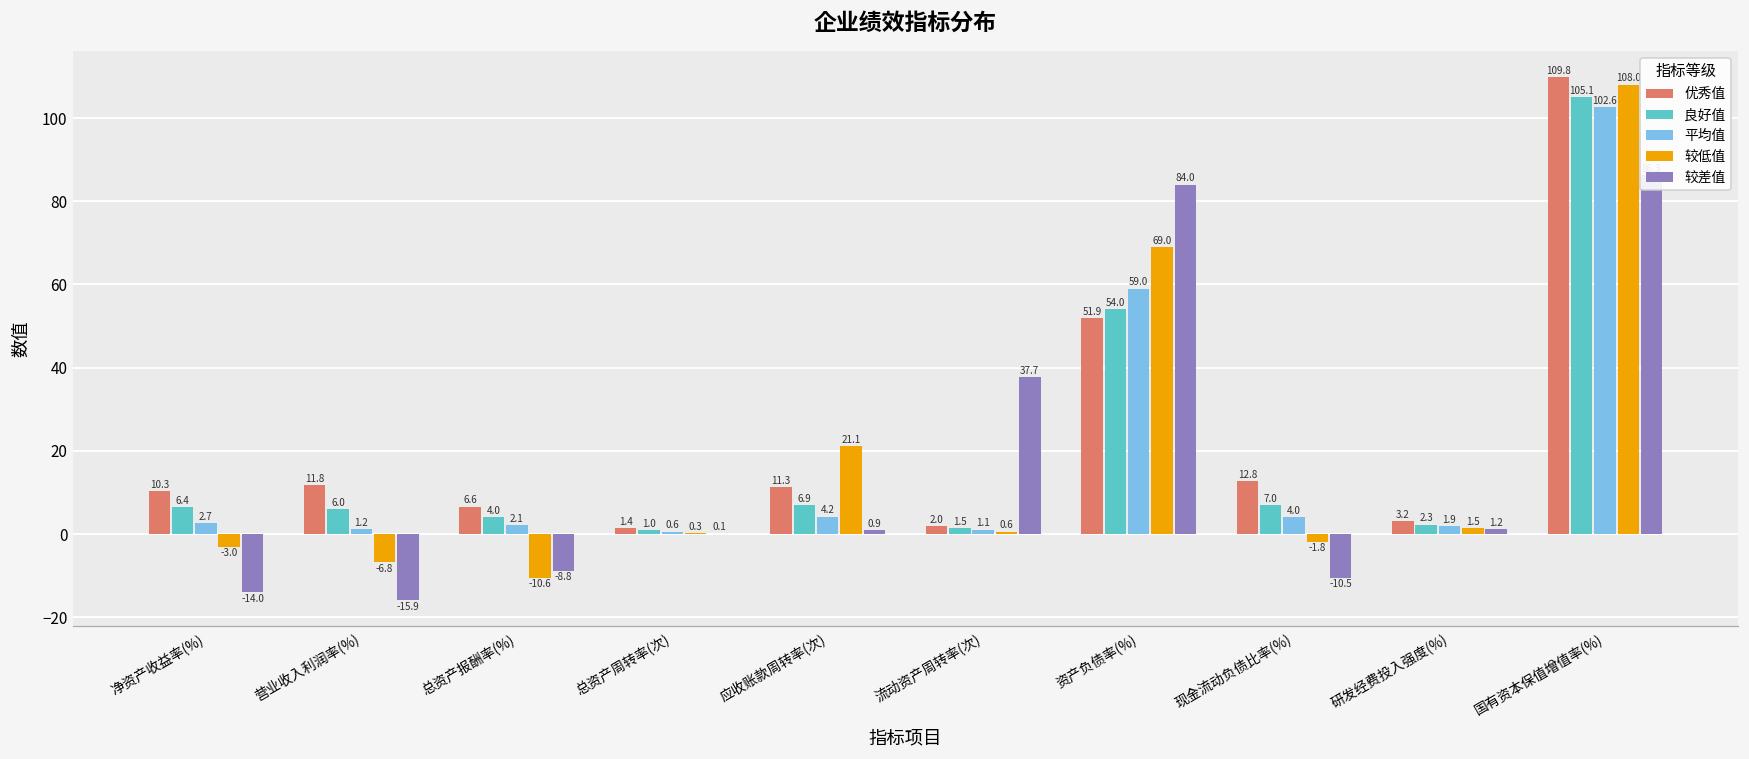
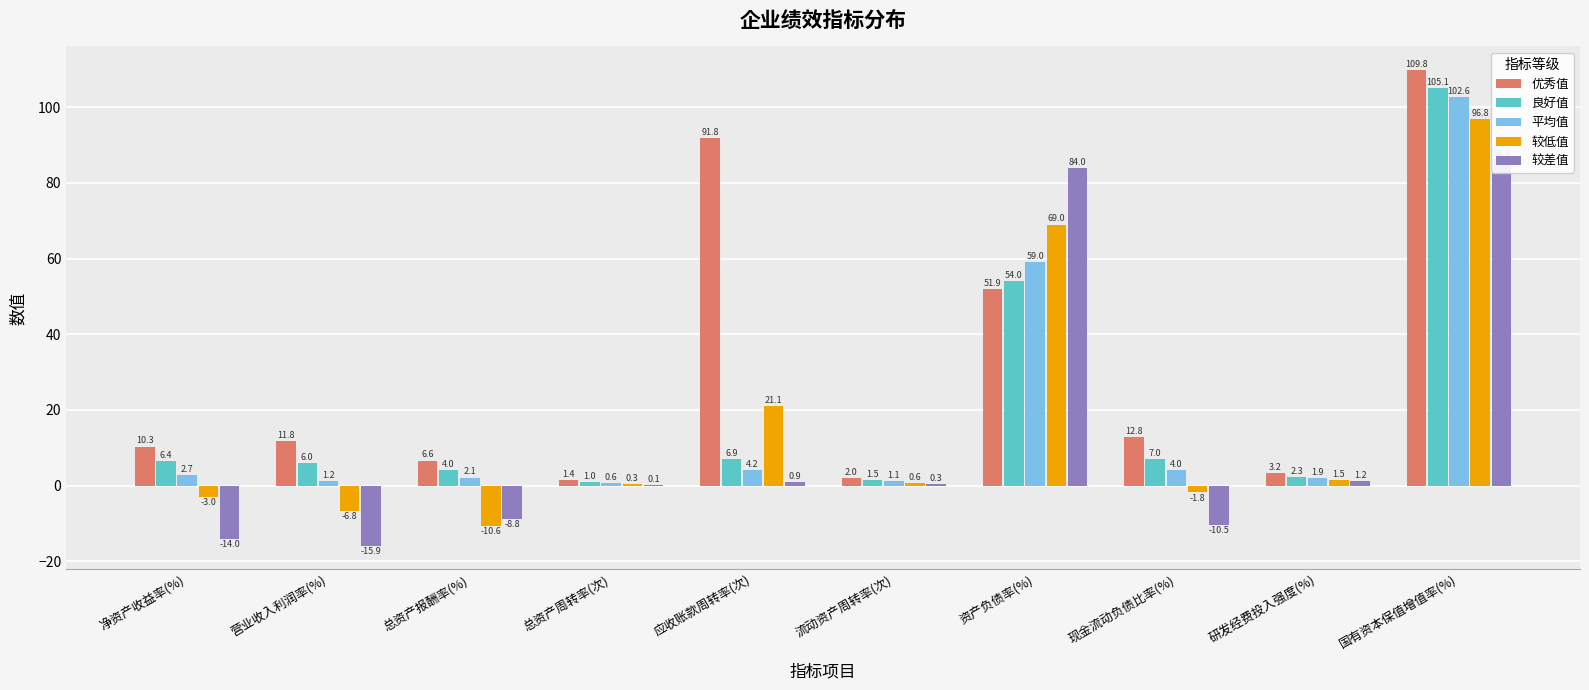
  {
    "优秀值": {
      "净资产收益率(%)": 10.3,
      "营业收入利润率(%)": 11.8,
      "总资产报酬率(%)": 6.6,
      "总资产周转率(次)": 1.4,
-     "应收账款周转率(次)": 11.3,
+     "应收账款周转率(次)": 91.8,
      "流动资产周转率(次)": 2.0,
      "资产负债率(%)": 51.9,
      "现金流动负债比率(%)": 12.8,
      "研发经费投入强度(%)": 3.2,
      "国有资本保值增值率(%)": 109.8
    },
    "较低值": {
      "净资产收益率(%)": -3.0,
      "营业收入利润率(%)": -6.8,
      "总资产报酬率(%)": -10.6,
      "总资产周转率(次)": 0.3,
      "应收账款周转率(次)": 21.1,
      "流动资产周转率(次)": 0.6,
      "资产负债率(%)": 69.0,
      "现金流动负债比率(%)": -1.8,
      "研发经费投入强度(%)": 1.5,
-     "国有资本保值增值率(%)": 108.0
+     "国有资本保值增值率(%)": 96.8
    },
    "较差值": {
      "净资产收益率(%)": -14.0,
      "营业收入利润率(%)": -15.9,
      "总资产报酬率(%)": -8.8,
      "总资产周转率(次)": 0.1,
      "应收账款周转率(次)": 0.9,
-     "流动资产周转率(次)": 37.7,
+     "流动资产周转率(次)": 0.3,
      "资产负债率(%)": 84.0,
      "现金流动负债比率(%)": -10.5,
      "研发经费投入强度(%)": 1.2
    }
  }
